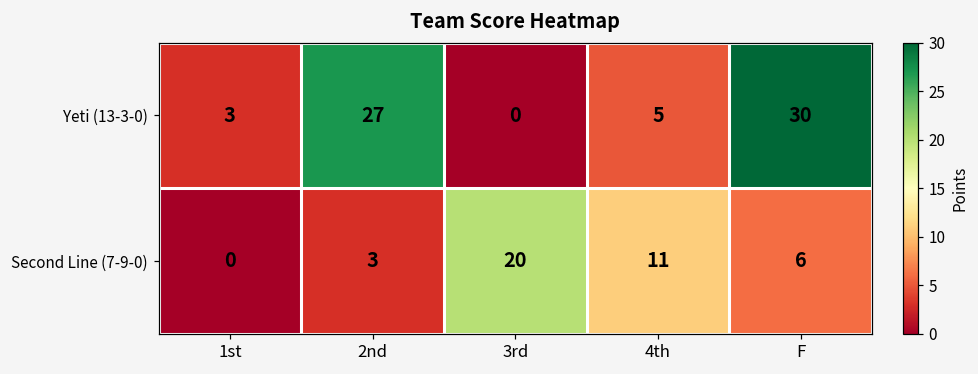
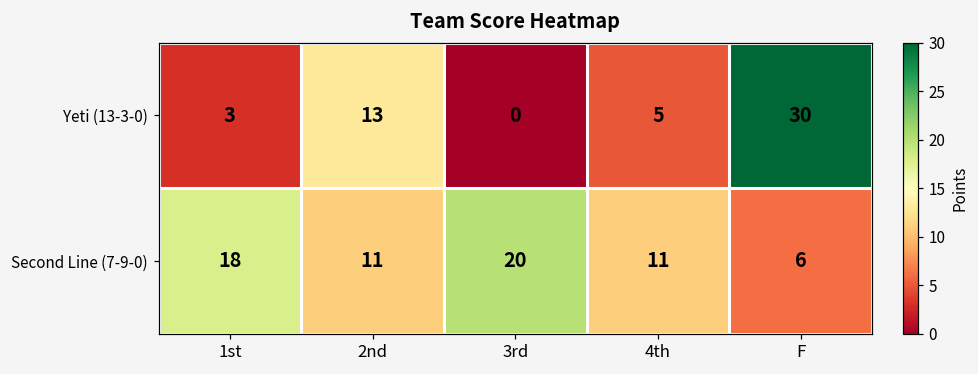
  {
    "Yeti (13-3-0)": {
      "1st": 3,
-     "2nd": 27,
+     "2nd": 13,
      "3rd": 0,
      "4th": 5,
      "F": 30
    },
    "Second Line (7-9-0)": {
-     "1st": 0,
-     "2nd": 3,
+     "1st": 18,
+     "2nd": 11,
      "3rd": 20,
      "4th": 11,
      "F": 6
    }
  }
